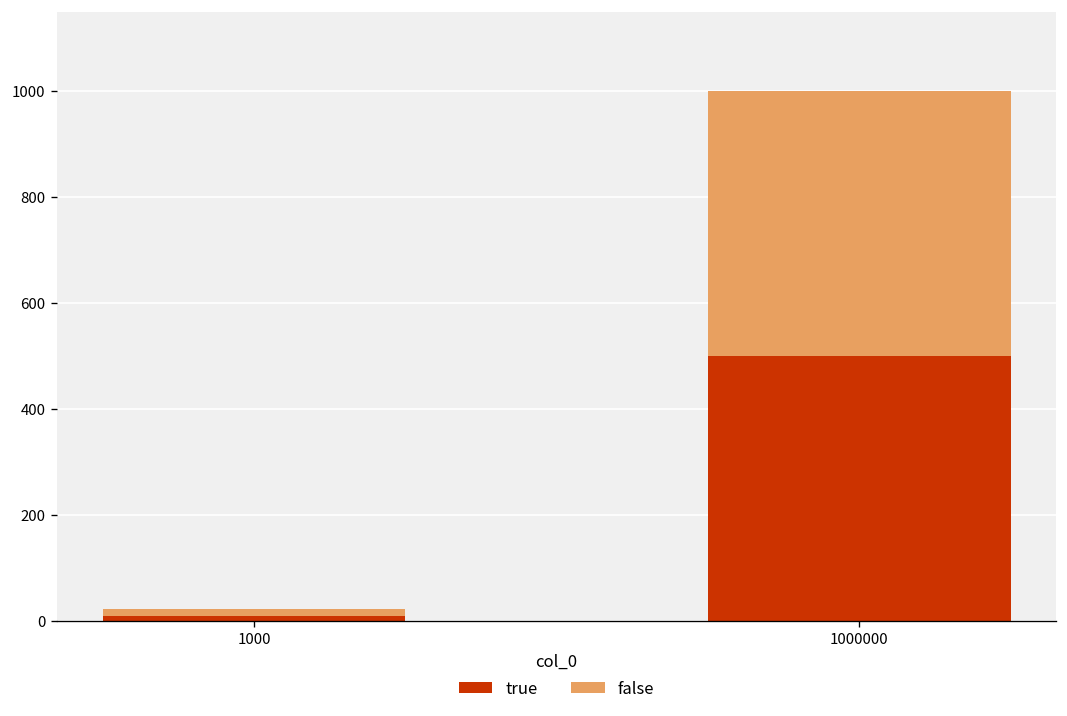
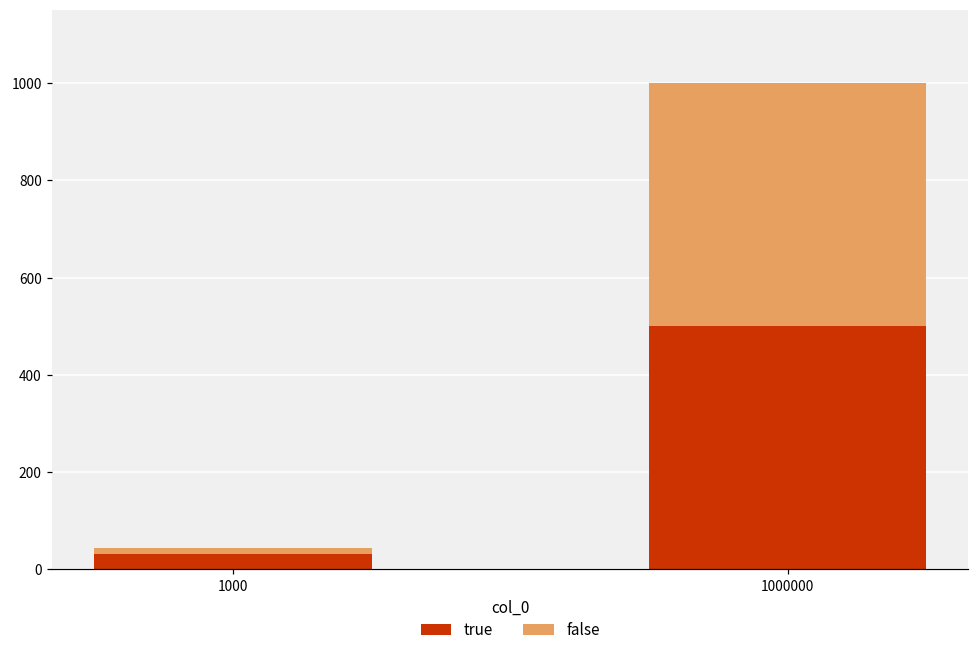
  {
    "true": {
-     "1000": 10,
+     "1000": 30,
      "1000000": 500
    },
    "false": {
      "1000": 10,
      "1000000": 500
    }
  }
